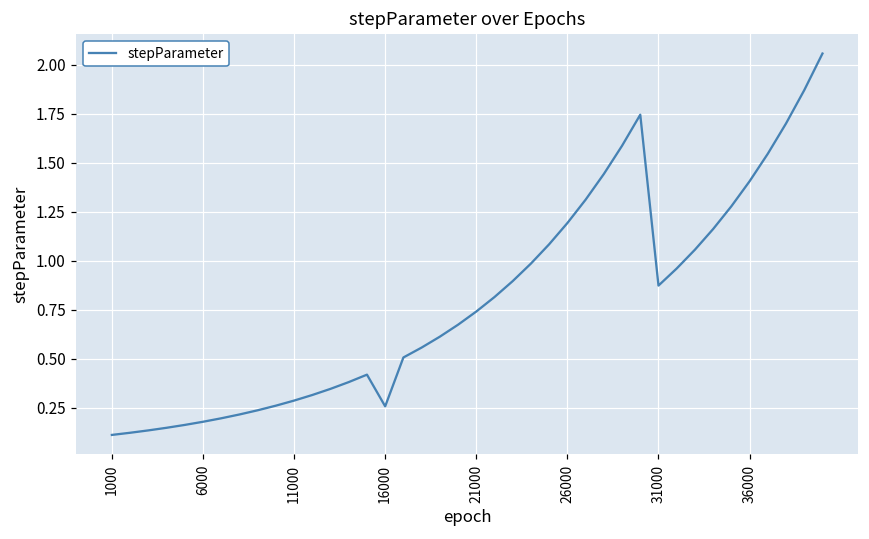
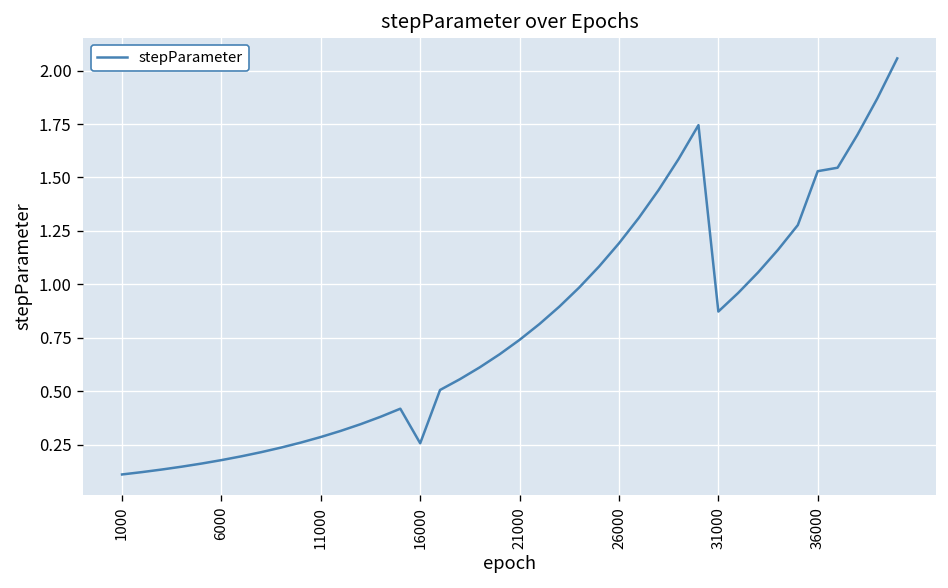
  {
    "1000": 0.11,
    "6000": 0.18,
    "11000": 0.29,
    "16000": 0.26,
    "21000": 0.74,
    "26000": 1.19,
    "31000": 0.87,
-   "36000": 1.41
+   "36000": 1.53
  }
